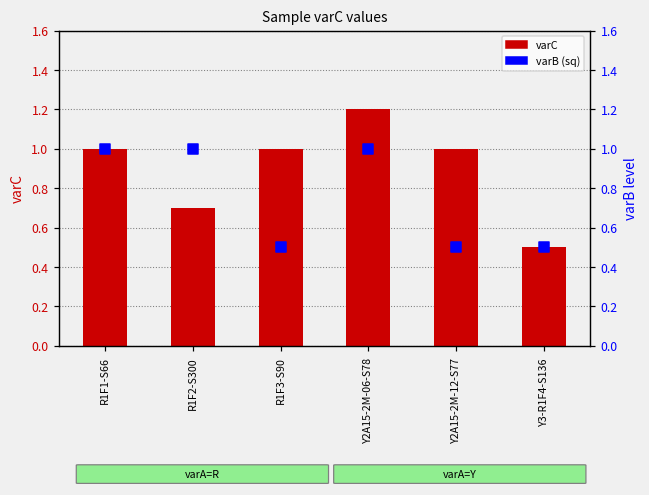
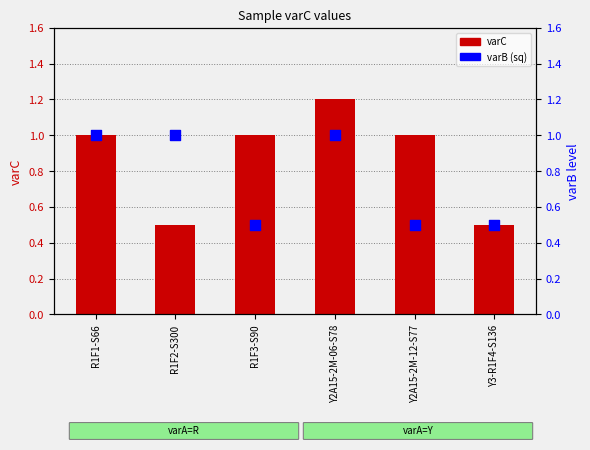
  {
    "varC": {
      "R1F1-S66": 1.0,
-     "R1F2-S300": 0.7,
+     "R1F2-S300": 0.5,
      "R1F3-S90": 1.0,
      "Y2A15-2M-06-S78": 1.2,
      "Y2A15-2M-12-S77": 1.0,
      "Y3-R1F4-S136": 0.5
    }
  }
